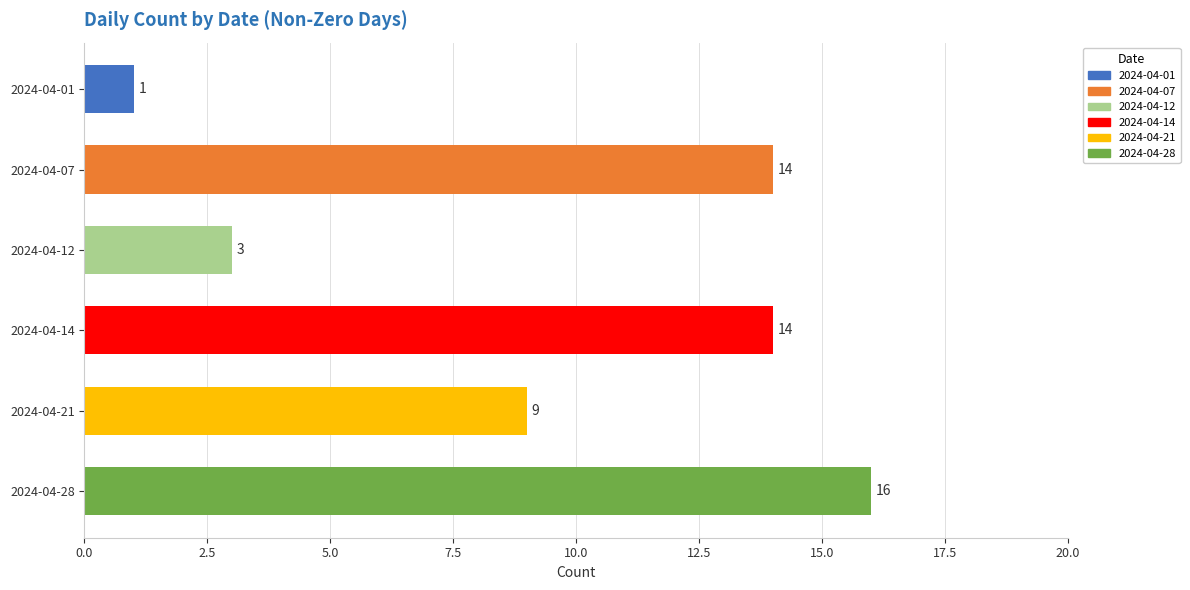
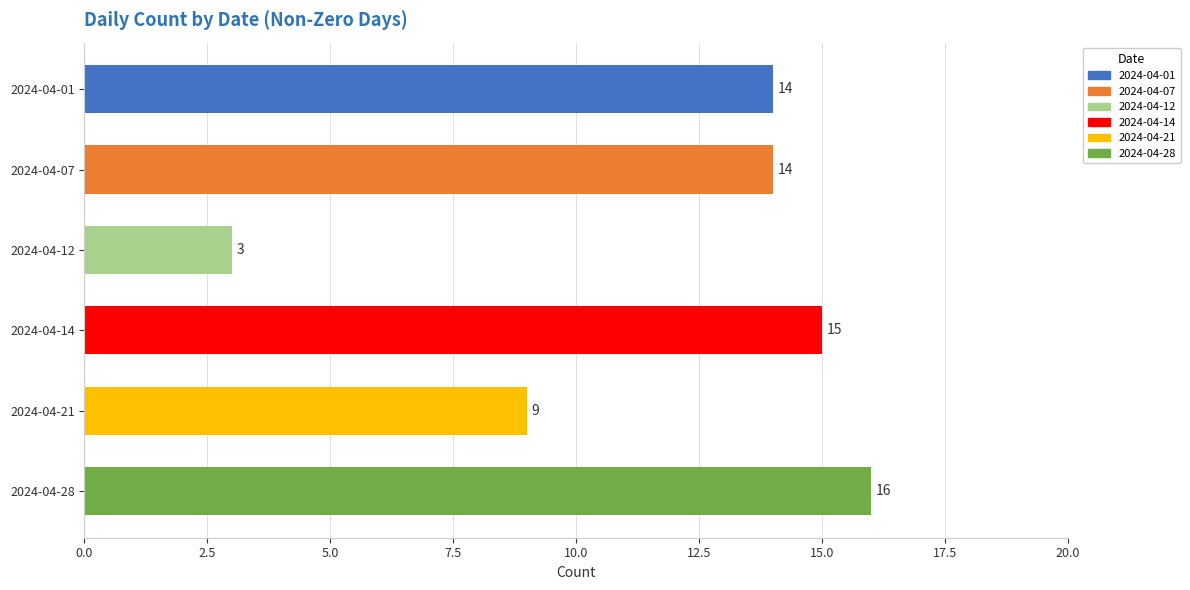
  {
-   "2024-04-01": 1,
+   "2024-04-01": 14,
    "2024-04-07": 14,
    "2024-04-12": 3,
-   "2024-04-14": 14,
+   "2024-04-14": 15,
    "2024-04-21": 9,
    "2024-04-28": 16
  }
